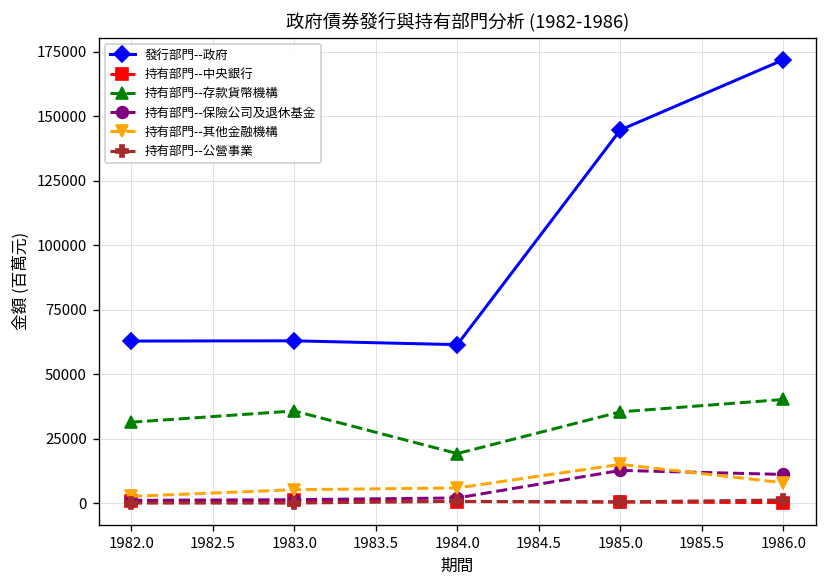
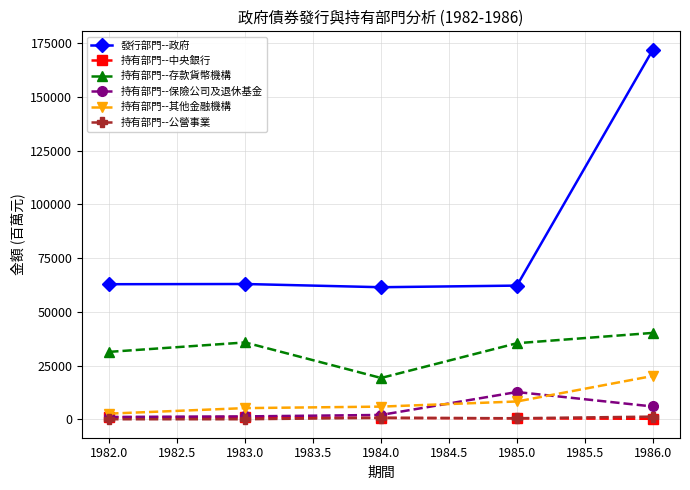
  {
    "發行部門--政府": {
      "1982.0": 63000,
      "1983.0": 63000,
      "1984.0": 61000,
-     "1985.0": 145000,
+     "1985.0": 62000,
      "1986.0": 172000
    },
    "持有部門--存款貨幣機構": {
      "1982.0": 31000,
      "1983.0": 36000,
      "1984.0": 19000,
      "1985.0": 35000,
      "1986.0": 40000
    },
    "持有部門--保險公司及退休基金": {
      "1984.0": 2000,
      "1985.0": 13000,
-     "1986.0": 11000
+     "1986.0": 6000
    },
    "持有部門--其他金融機構": {
      "1982.0": 3000,
      "1983.0": 5000,
      "1984.0": 6000,
-     "1985.0": 15000,
-     "1986.0": 8000
+     "1985.0": 8000,
+     "1986.0": 20000
    }
  }
